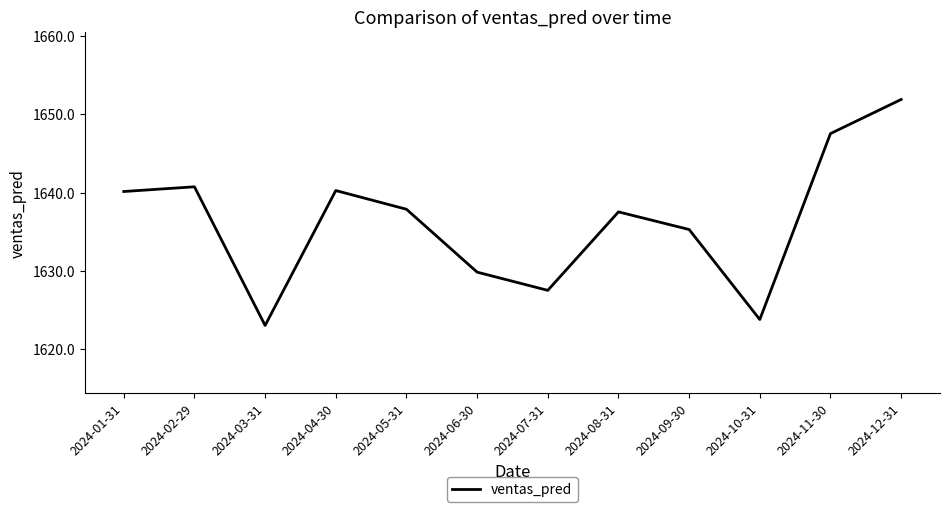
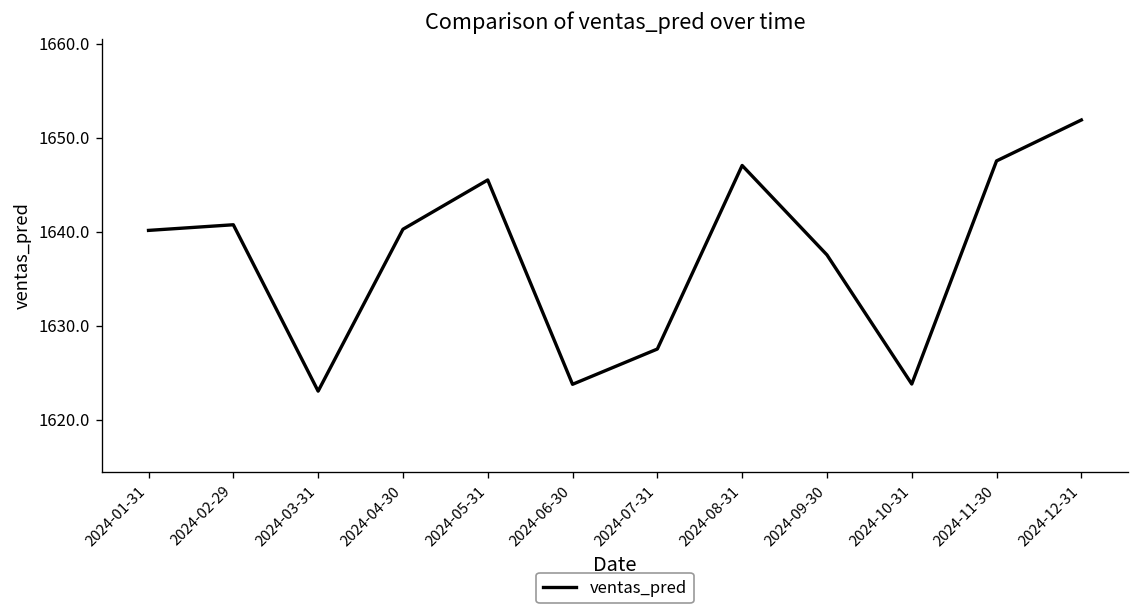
  {
    "2024-01-31": 1640,
    "2024-02-29": 1641,
    "2024-03-31": 1623,
    "2024-04-30": 1640,
-   "2024-05-31": 1638,
-   "2024-06-30": 1630,
+   "2024-05-31": 1646,
+   "2024-06-30": 1624,
    "2024-07-31": 1628,
-   "2024-08-31": 1638,
-   "2024-09-30": 1635,
+   "2024-08-31": 1647,
+   "2024-09-30": 1638,
    "2024-10-31": 1624,
    "2024-11-30": 1648,
    "2024-12-31": 1652
  }
